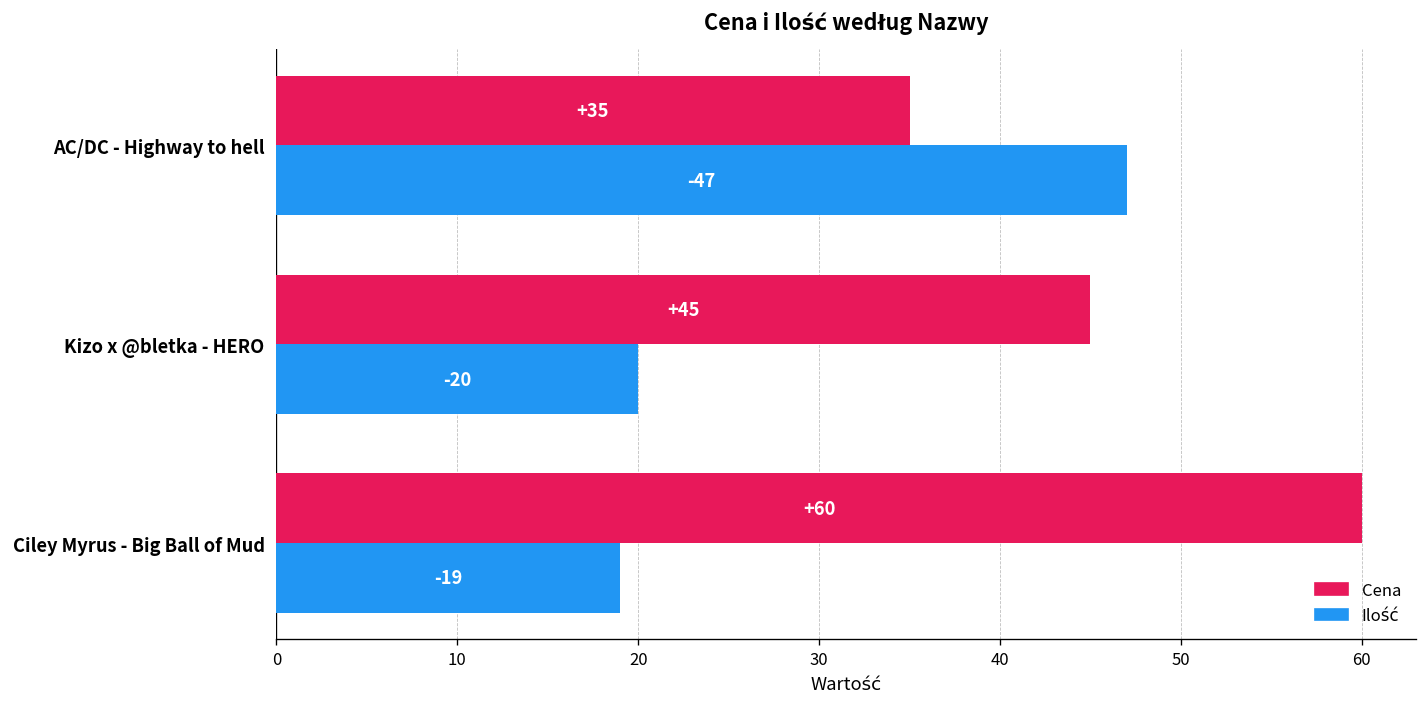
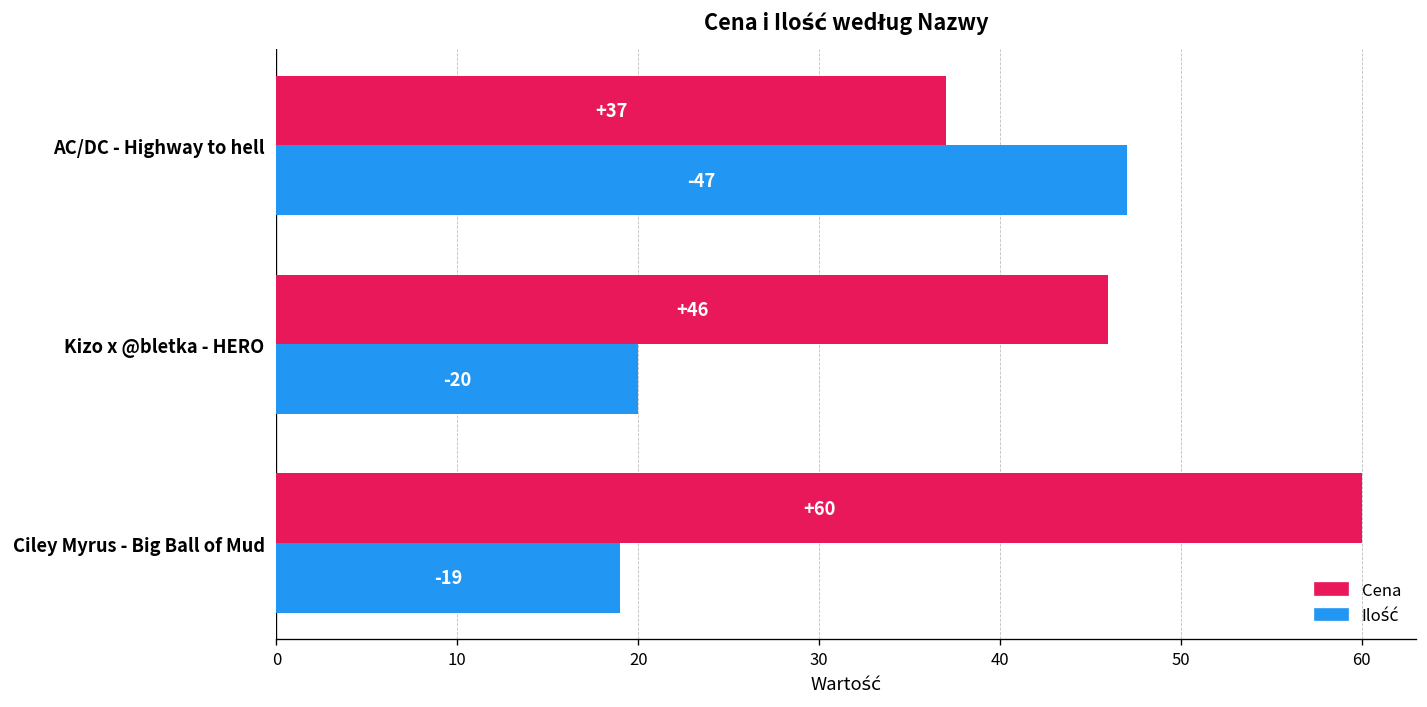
  {
    "Cena": {
-     "AC/DC - Highway to hell": "+35",
-     "Kizo x @bletka - HERO": "+45",
+     "AC/DC - Highway to hell": "+37",
+     "Kizo x @bletka - HERO": "+46",
      "Ciley Myrus - Big Ball of Mud": "+60"
    }
  }
